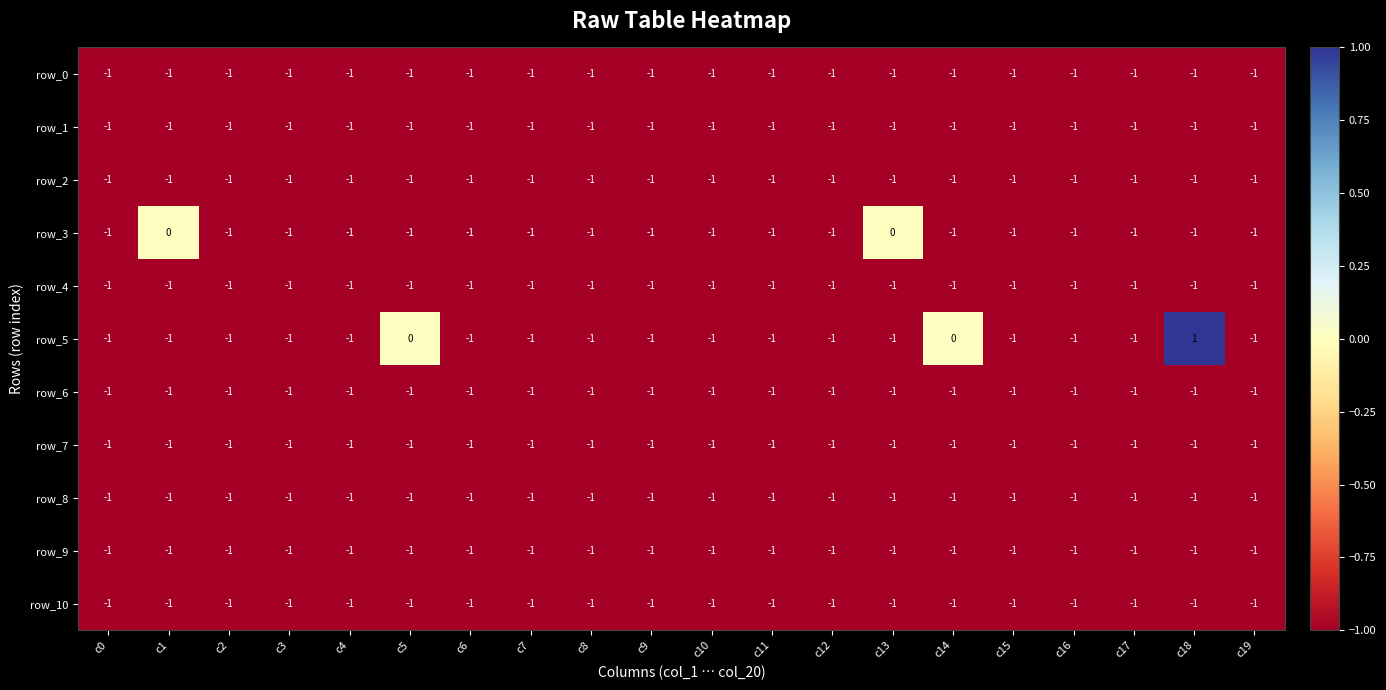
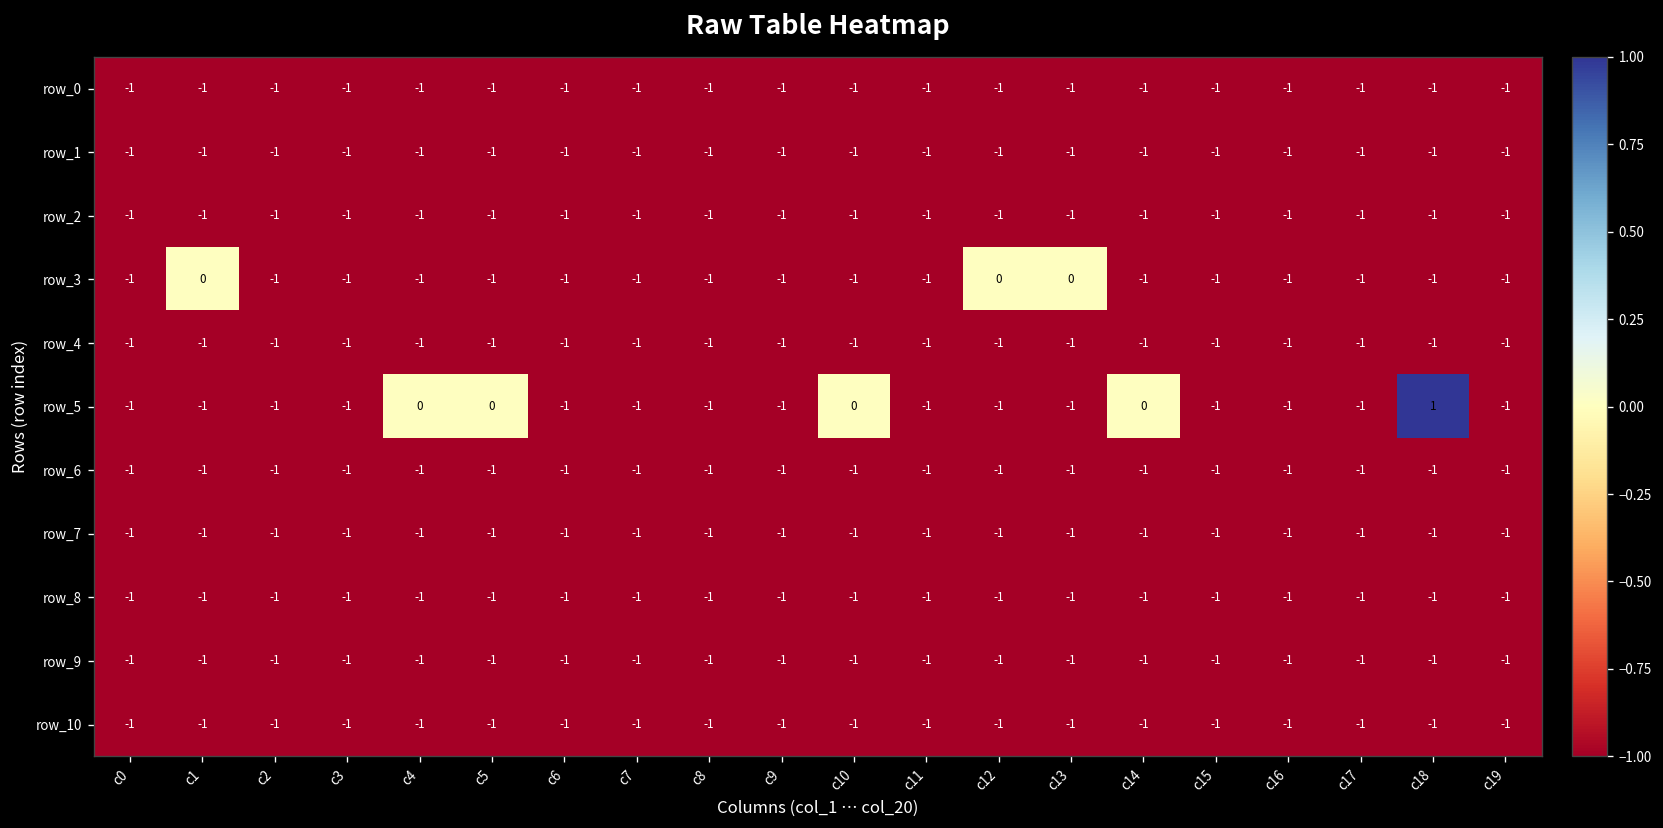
  {
    "row_3": {
      "c0": -1,
      "c1": 0,
      "c2": -1,
      "c3": -1,
      "c4": -1,
      "c5": -1,
      "c6": -1,
      "c7": -1,
      "c8": -1,
      "c9": -1,
      "c10": -1,
      "c11": -1,
-     "c12": -1,
+     "c12": 0,
      "c13": 0,
      "c14": -1,
      "c15": -1,
      "c16": -1,
      "c17": -1,
      "c18": -1,
      "c19": -1
    },
    "row_5": {
      "c0": -1,
      "c1": -1,
      "c2": -1,
      "c3": -1,
-     "c4": -1,
+     "c4": 0,
      "c5": 0,
      "c6": -1,
      "c7": -1,
      "c8": -1,
      "c9": -1,
-     "c10": -1,
+     "c10": 0,
      "c11": -1,
      "c12": -1,
      "c13": -1,
      "c14": 0,
      "c15": -1,
      "c16": -1,
      "c17": -1,
      "c18": 1,
      "c19": -1
    }
  }
